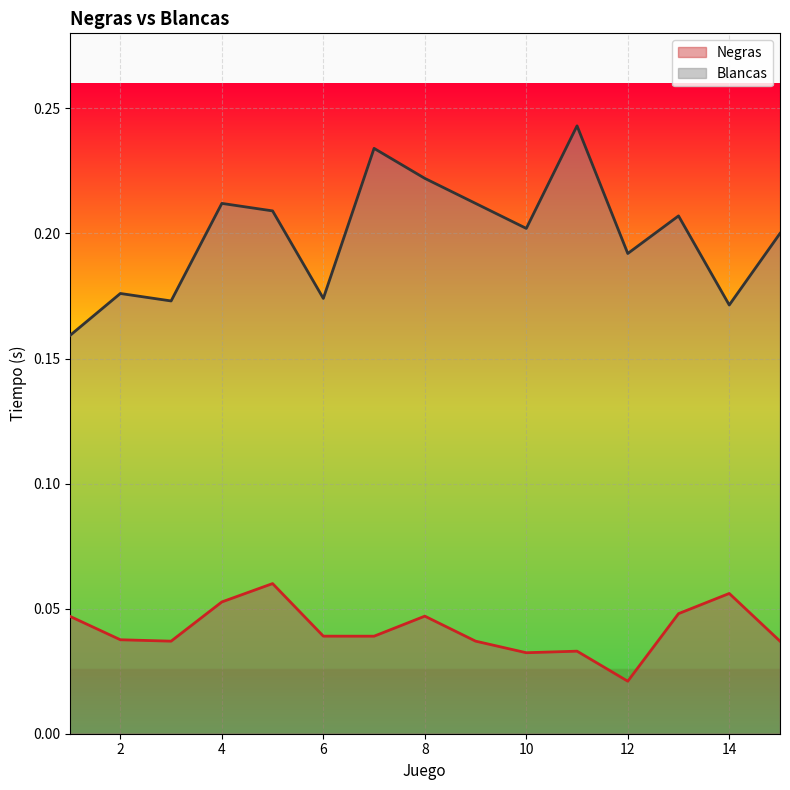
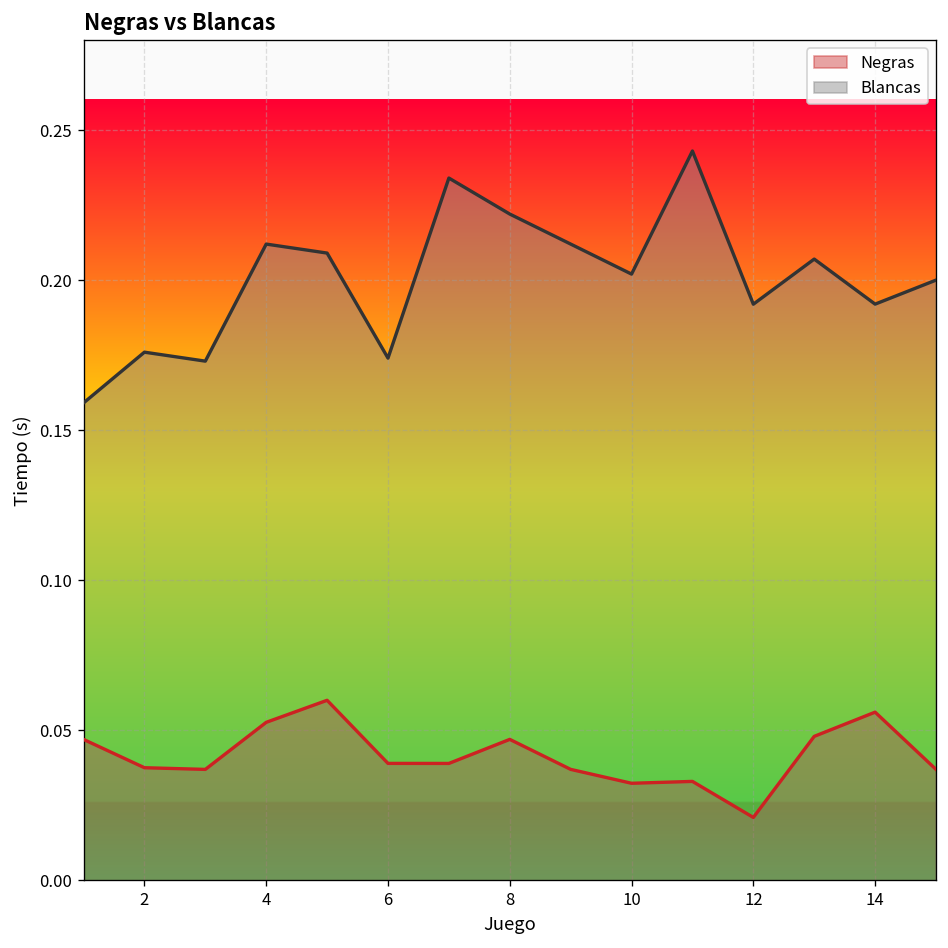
  {
    "Negras": {
      "2": 0.038,
      "4": 0.053,
      "6": 0.039,
      "8": 0.047,
      "10": 0.032,
      "12": 0.021,
      "14": 0.056
    },
    "Blancas": {
      "2": 0.176,
      "4": 0.212,
      "6": 0.174,
      "8": 0.222,
      "10": 0.202,
      "12": 0.192,
-     "14": 0.171
+     "14": 0.192
    }
  }
